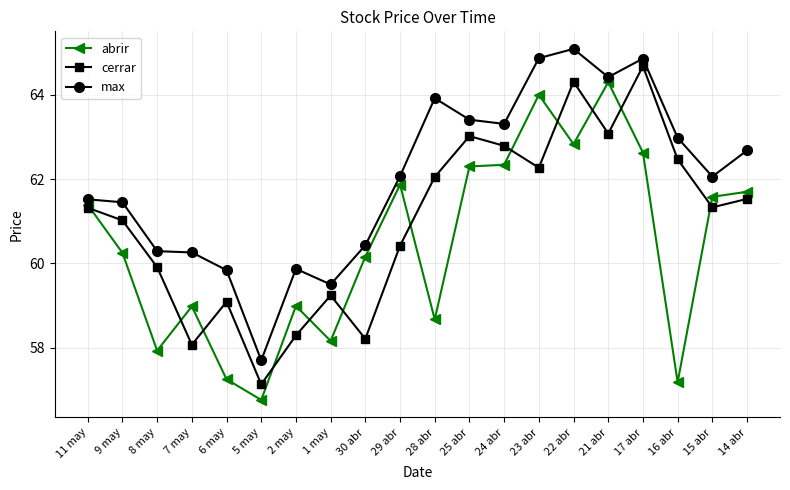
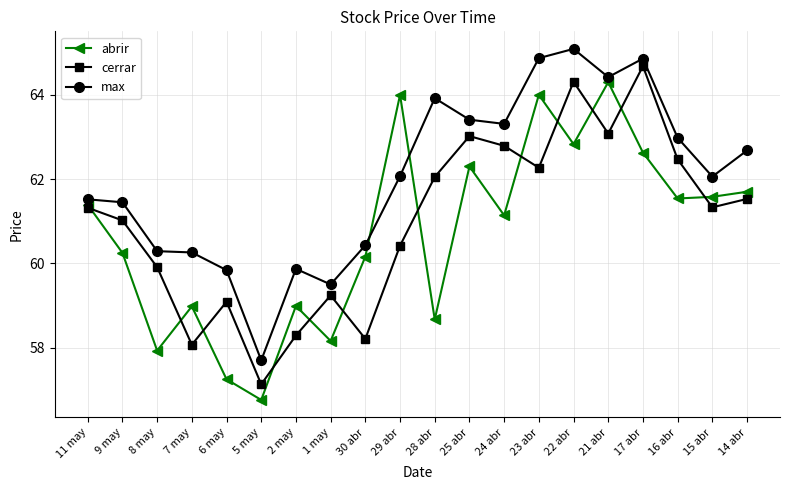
  {
    "abrir": {
      "11 may": 61.4,
      "9 may": 60.3,
      "8 may": 57.9,
      "7 may": 59.0,
      "6 may": 57.3,
      "5 may": 56.8,
      "2 may": 59.0,
      "1 may": 58.2,
      "30 abr": 60.2,
-     "29 abr": 61.9,
+     "29 abr": 64.0,
      "28 abr": 58.7,
      "25 abr": 62.3,
-     "24 abr": 62.3,
+     "24 abr": 61.1,
      "23 abr": 64.0,
      "22 abr": 62.8,
      "21 abr": 64.3,
      "17 abr": 62.6,
-     "16 abr": 57.2,
+     "16 abr": 61.5,
      "15 abr": 61.6,
      "14 abr": 61.7
    }
  }
